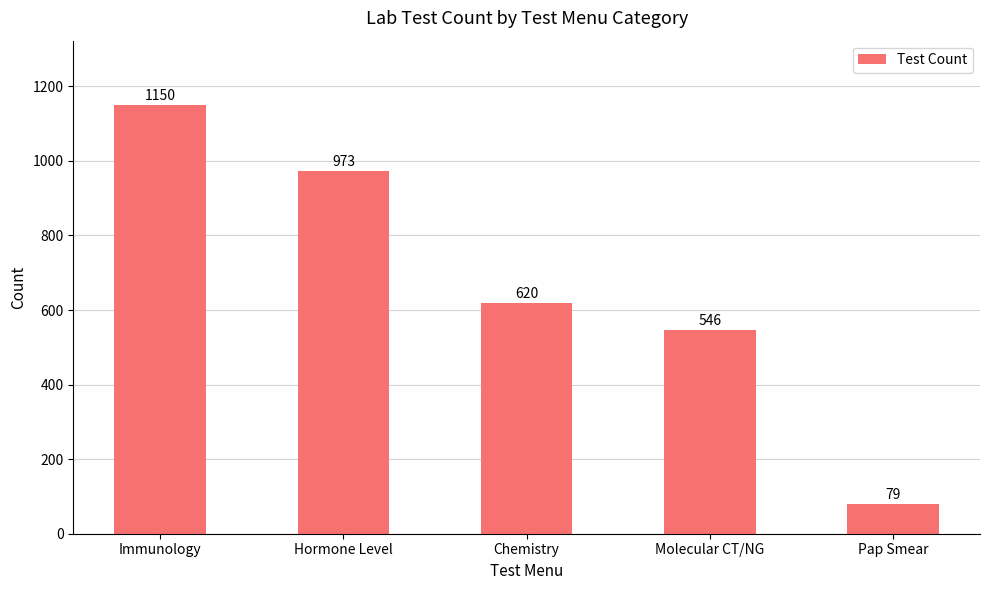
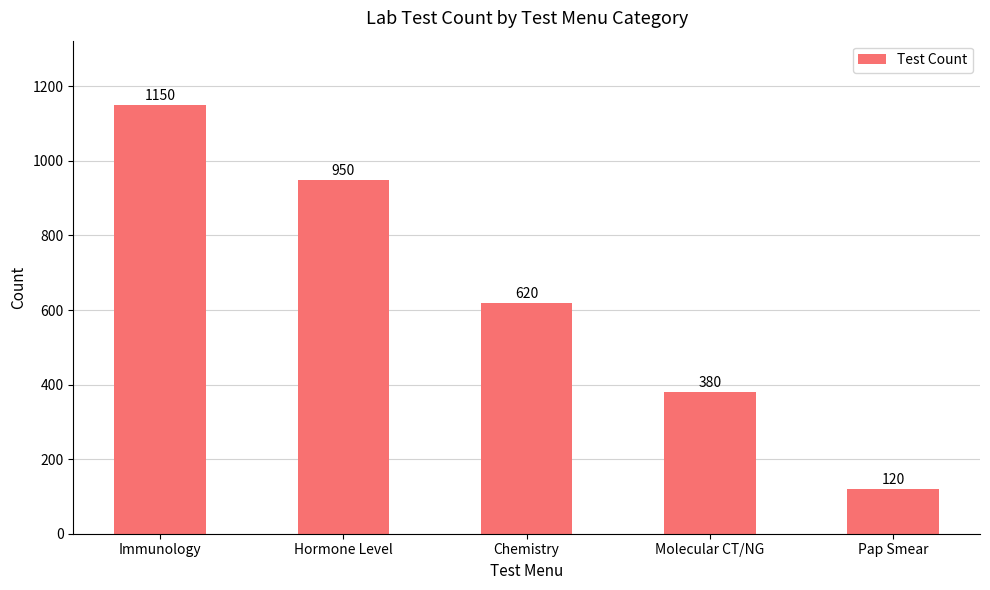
  {
    "Immunology": 1150,
-   "Hormone Level": 973,
+   "Hormone Level": 950,
    "Chemistry": 620,
-   "Molecular CT/NG": 546,
-   "Pap Smear": 79
+   "Molecular CT/NG": 380,
+   "Pap Smear": 120
  }
